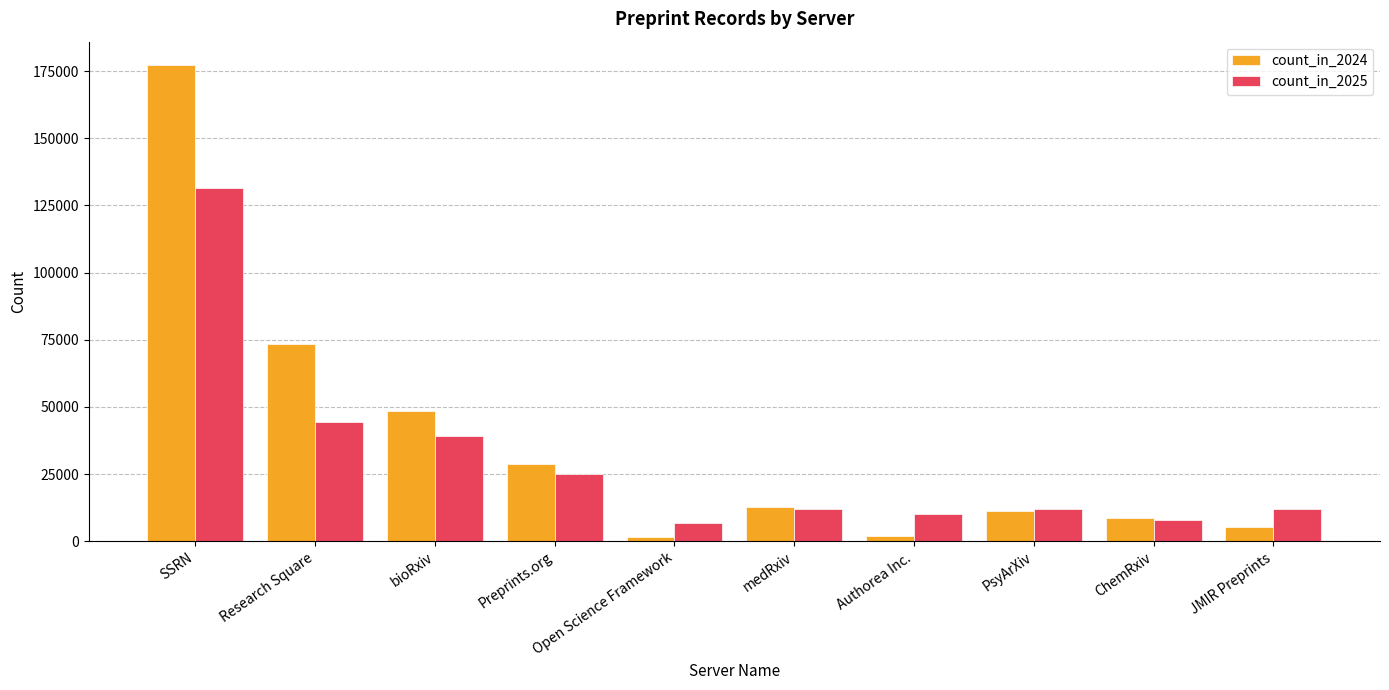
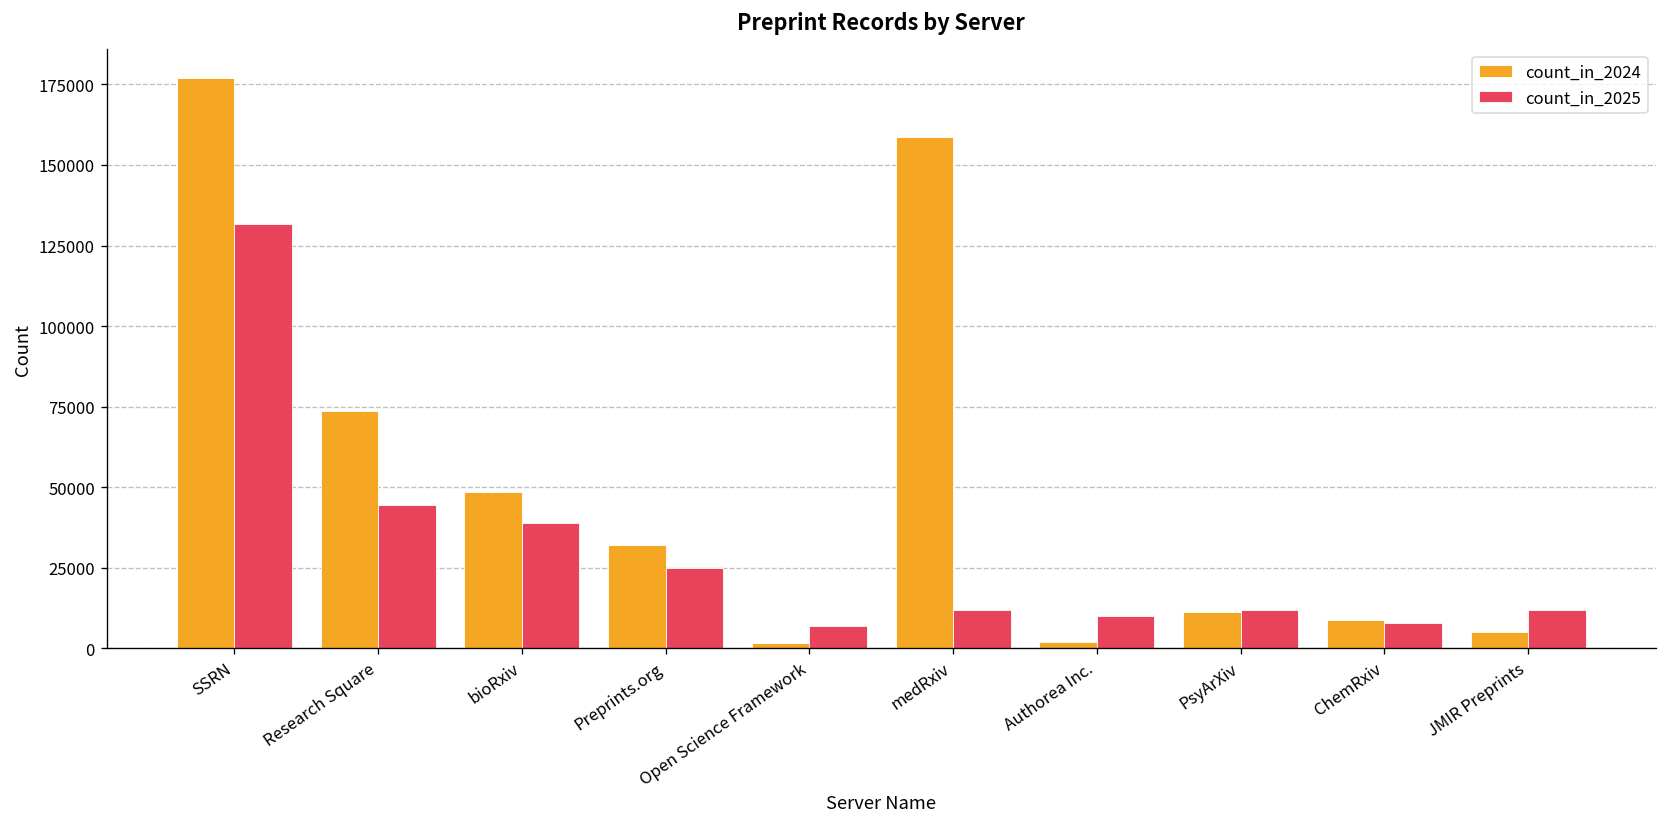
  {
    "count_in_2024": {
      "SSRN": 177000,
      "Research Square": 74000,
      "bioRxiv": 49000,
-     "Preprints.org": 29000,
+     "Preprints.org": 32000,
      "Open Science Framework": 2000,
-     "medRxiv": 13000,
+     "medRxiv": 159000,
      "Authorea Inc.": 2000,
      "PsyArXiv": 11000,
      "ChemRxiv": 9000,
      "JMIR Preprints": 5000
    },
    "count_in_2025": {
      "SSRN": 132000,
      "Research Square": 44000,
      "bioRxiv": 39000,
      "Preprints.org": 25000,
      "Open Science Framework": 7000,
      "medRxiv": 12000,
      "Authorea Inc.": 10000,
      "PsyArXiv": 12000,
      "ChemRxiv": 8000,
      "JMIR Preprints": 12000
    }
  }
